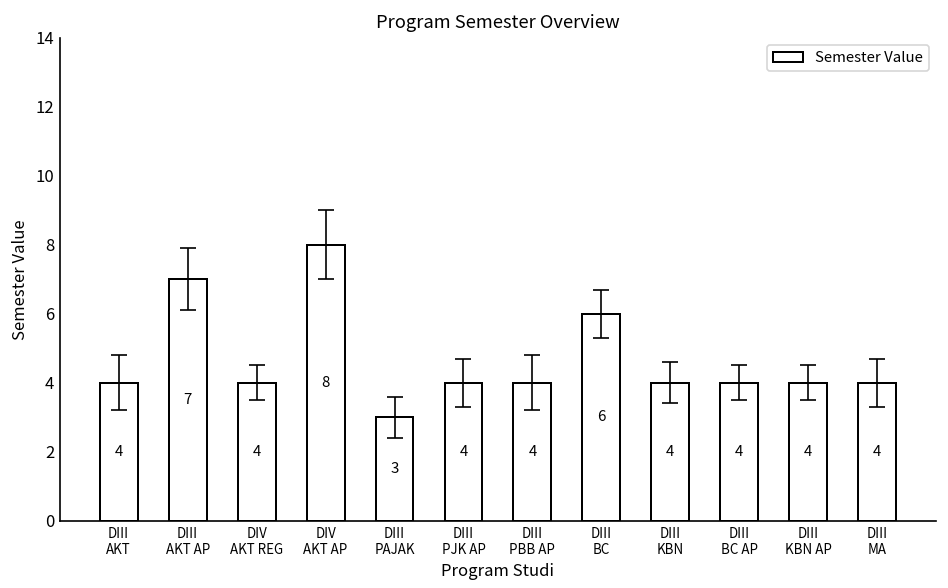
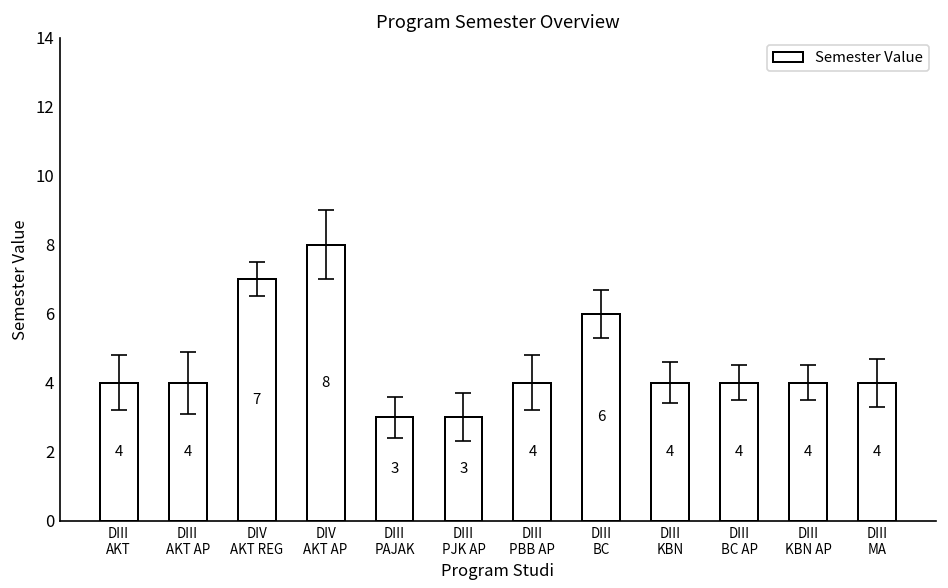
  {
    "Semester Value": {
      "DIII AKT": 4,
-     "DIII AKT AP": 7,
-     "DIV AKT REG": 4,
+     "DIII AKT AP": 4,
+     "DIV AKT REG": 7,
      "DIV AKT AP": 8,
      "DIII PAJAK": 3,
-     "DIII PJK AP": 4,
+     "DIII PJK AP": 3,
      "DIII PBB AP": 4,
      "DIII BC": 6,
      "DIII KBN": 4,
      "DIII BC AP": 4,
      "DIII KBN AP": 4,
      "DIII MA": 4
    }
  }
